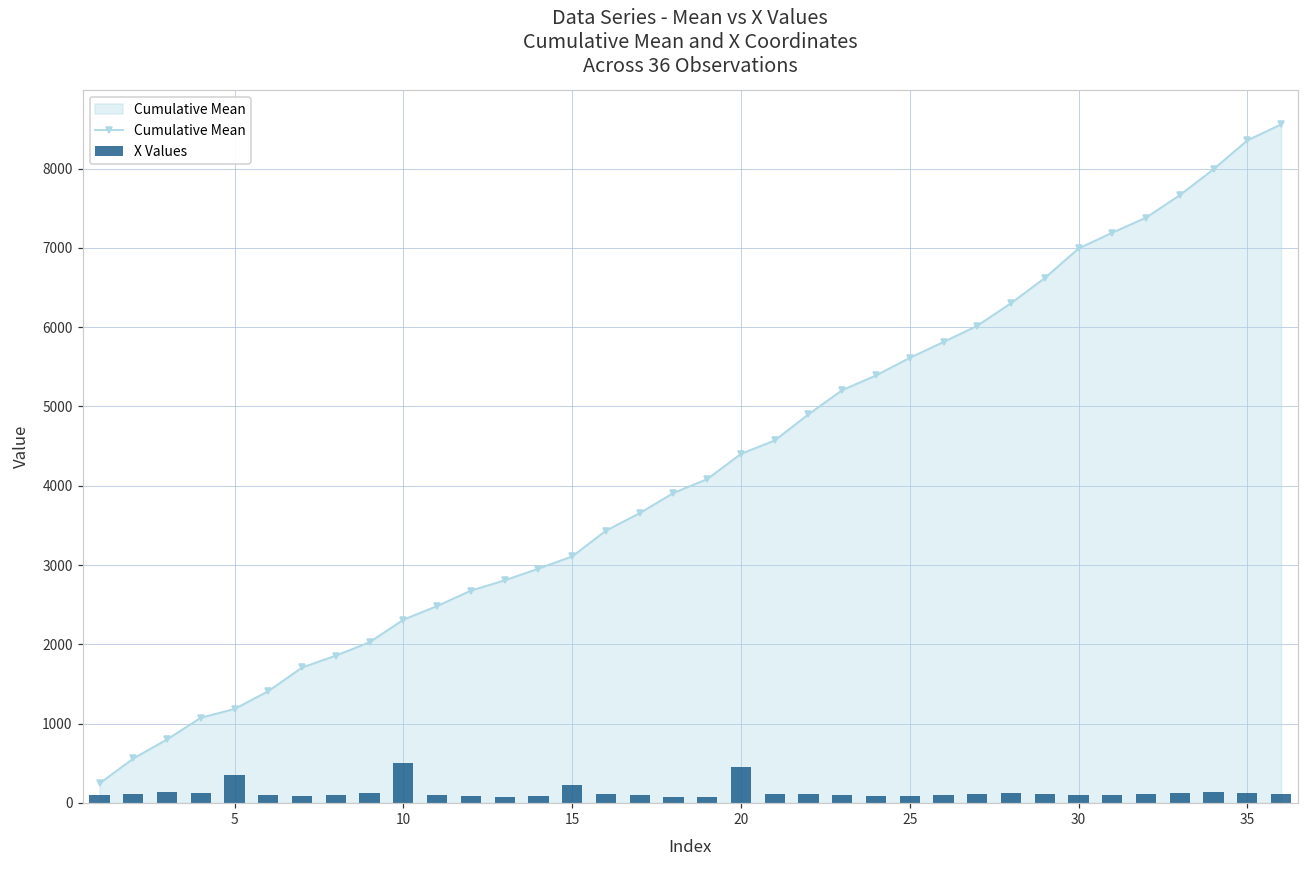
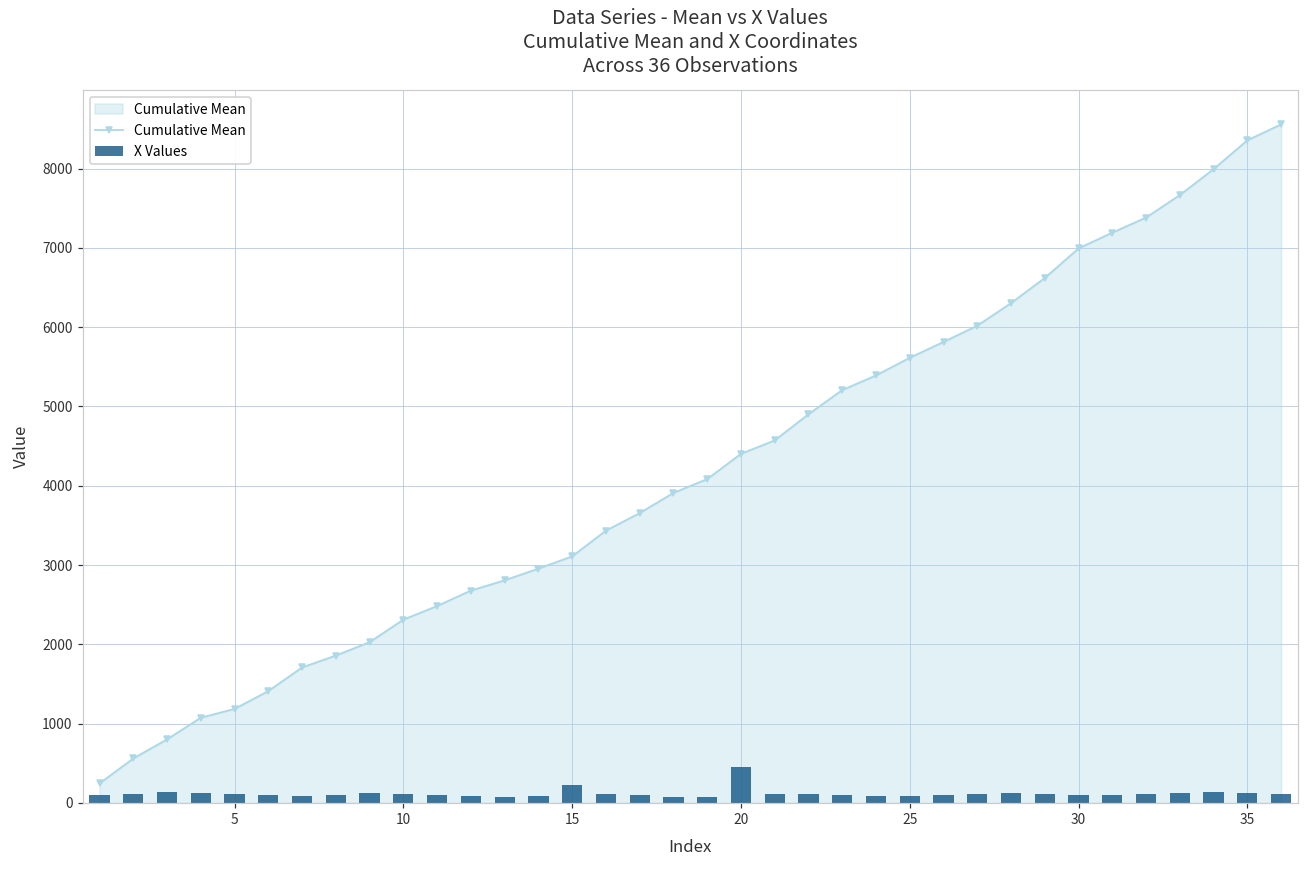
  {
    "X Values": {
-     "5": 400,
-     "10": 500,
+     "5": 100,
+     "10": 100,
      "15": 200,
      "20": 500,
      "25": 100,
      "30": 100,
      "35": 100
    },
    "Cumulative Mean": {
      "5": 1200,
      "10": 2300,
      "15": 3100,
      "20": 4400,
      "25": 5600,
      "30": 7000,
      "35": 8400
    }
  }
